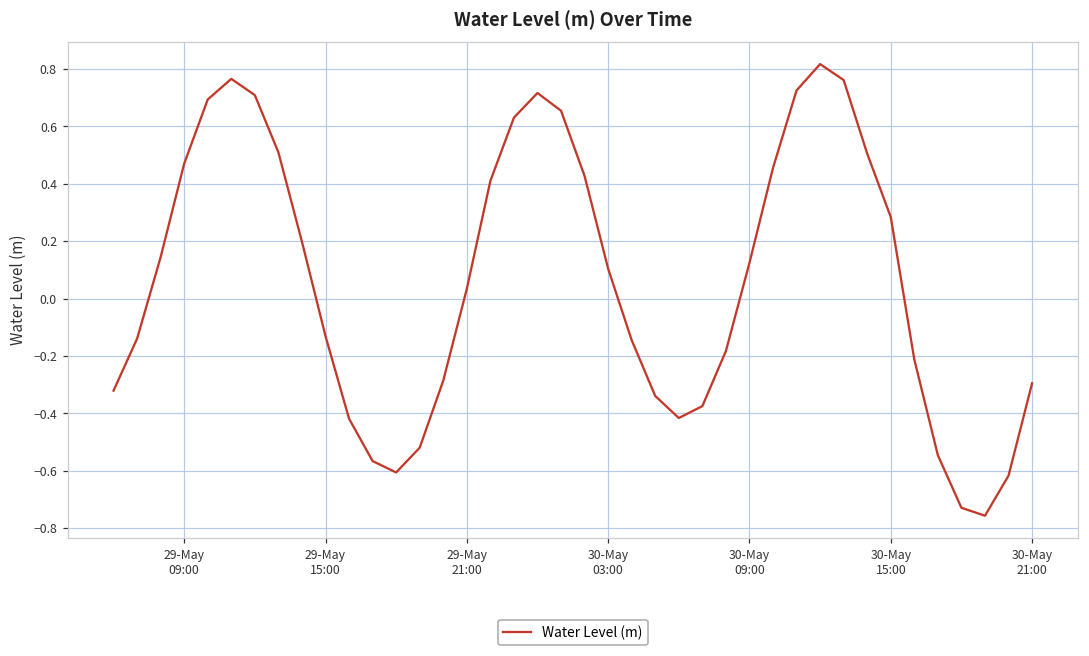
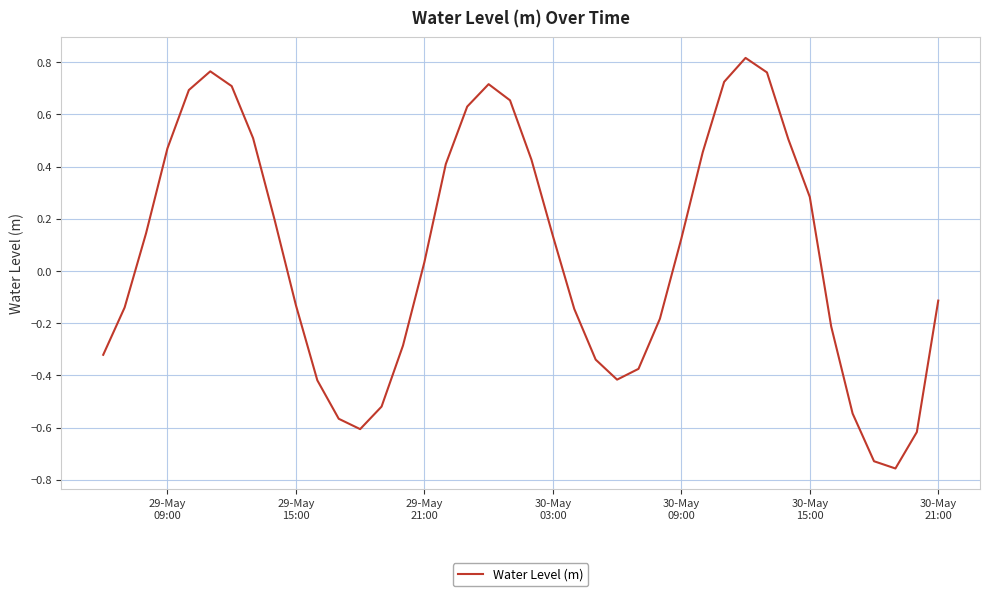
  {
    "29-May 09:00": 0.47,
    "29-May 15:00": -0.13,
    "29-May 21:00": 0.03,
-   "30-May 03:00": 0.10,
+   "30-May 03:00": 0.14,
    "30-May 09:00": 0.12,
    "30-May 15:00": 0.28,
-   "30-May 21:00": -0.30
+   "30-May 21:00": -0.11
  }
